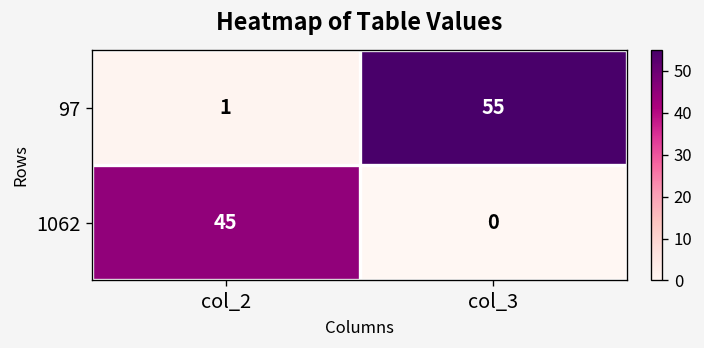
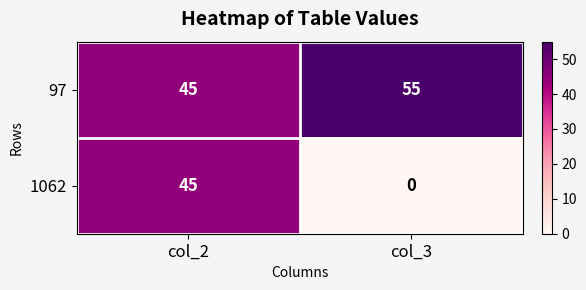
  {
    "97": {
-     "col_2": 1,
+     "col_2": 45,
      "col_3": 55
    },
    "1062": {
      "col_2": 45,
      "col_3": 0
    }
  }
